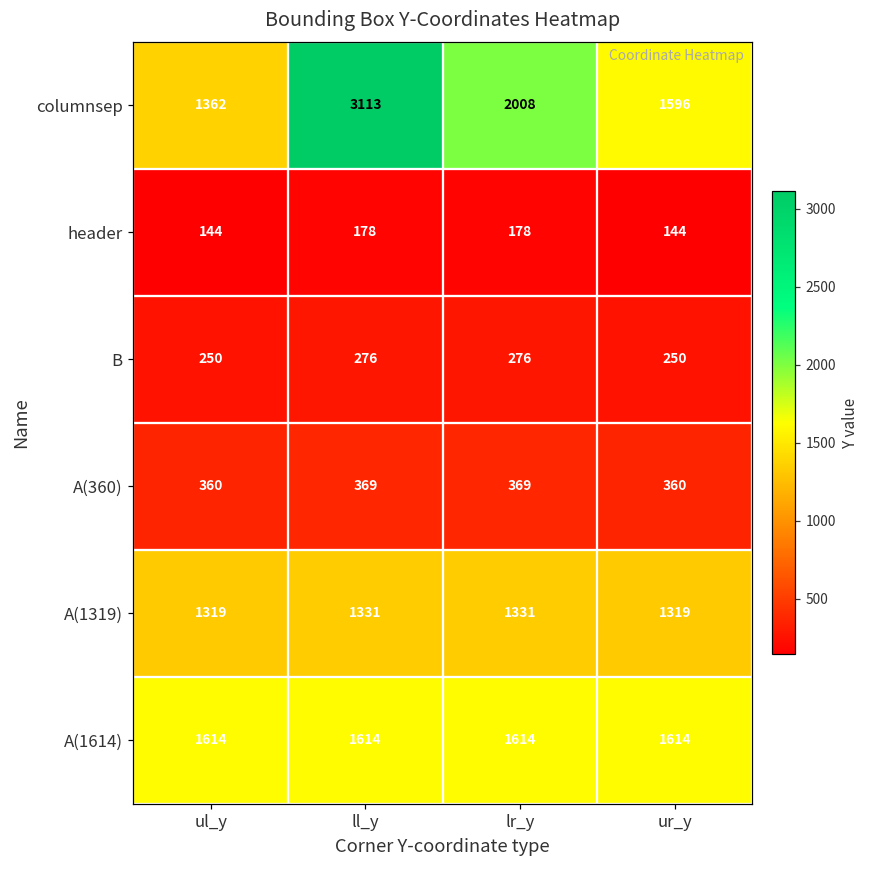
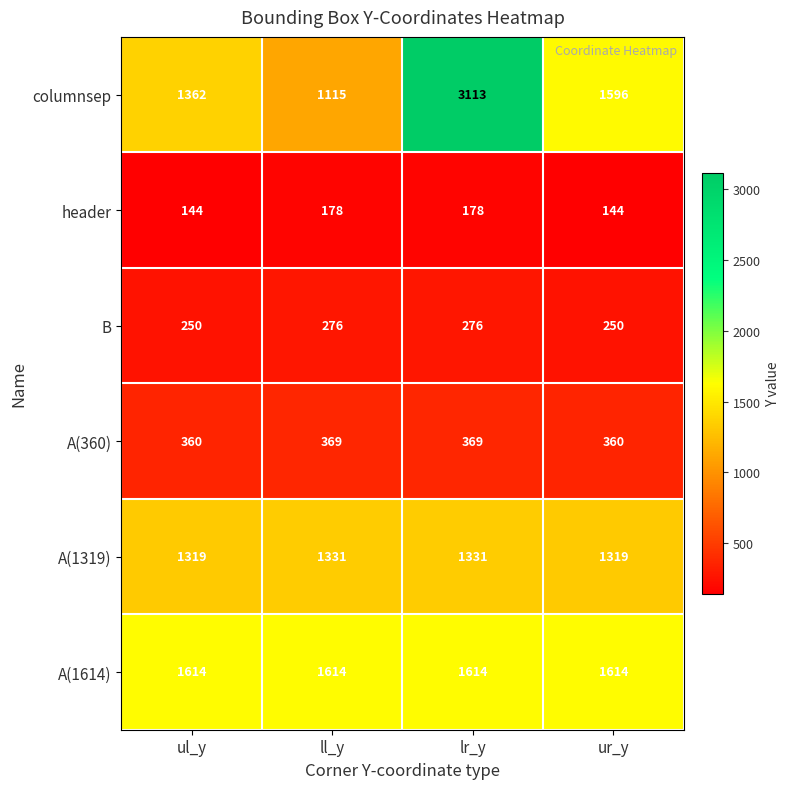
  {
    "columnsep": {
      "ul_y": 1362,
-     "ll_y": 3113,
-     "lr_y": 2008
+     "ll_y": 1115,
+     "lr_y": 3113
    },
    "header": {
      "ul_y": 144,
      "ll_y": 178,
      "lr_y": 178,
      "ur_y": 144
    },
    "B": {
      "ul_y": 250,
      "ll_y": 276,
      "lr_y": 276,
      "ur_y": 250
    },
    "A(360)": {
      "ul_y": 360,
      "ll_y": 369,
      "lr_y": 369,
      "ur_y": 360
    },
    "A(1319)": {
      "ul_y": 1319,
      "ll_y": 1331,
      "lr_y": 1331,
      "ur_y": 1319
    },
    "A(1614)": {
      "ul_y": 1614,
      "ll_y": 1614,
      "lr_y": 1614,
      "ur_y": 1614
    }
  }
